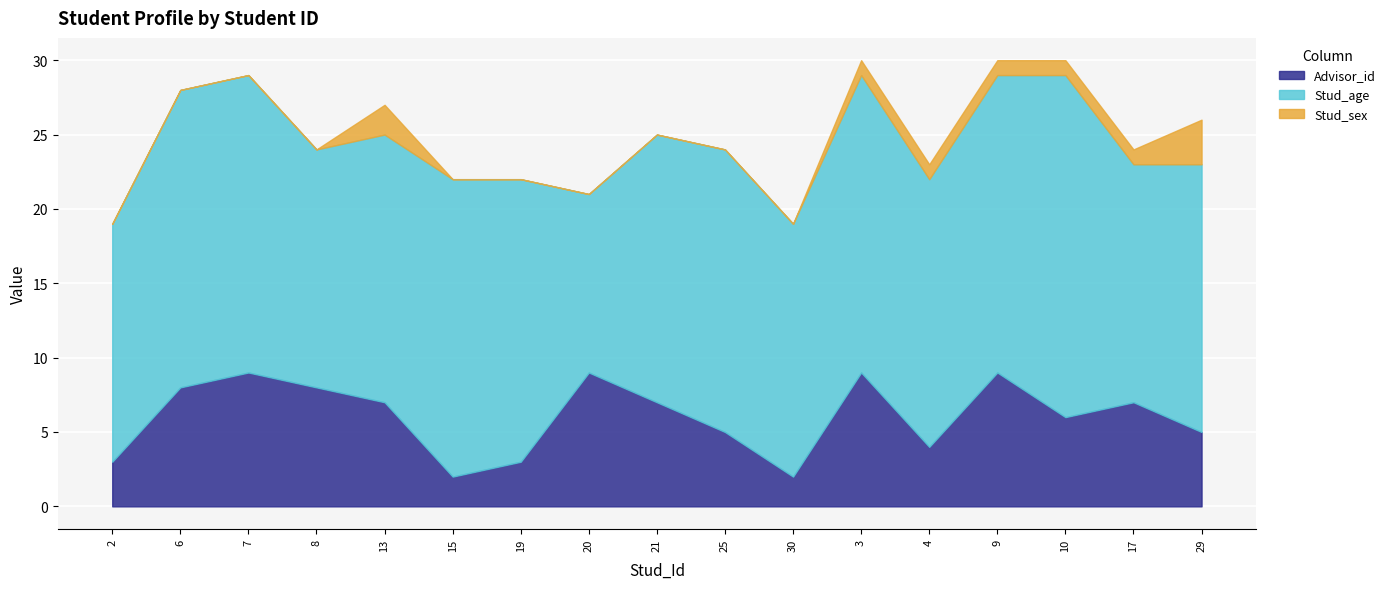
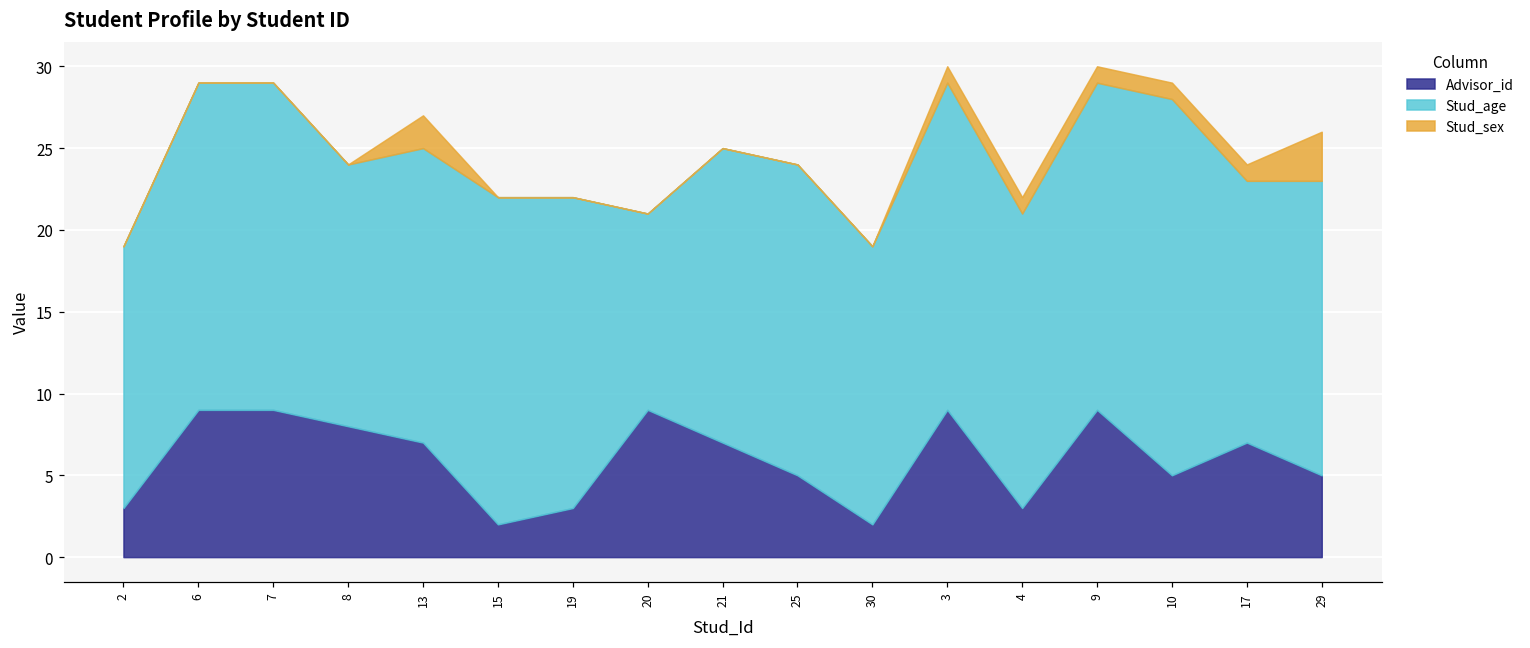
  {
    "Advisor_id": {
      "2": 3,
-     "6": 8,
+     "6": 9,
      "7": 9,
      "8": 8,
      "13": 7,
      "15": 2,
      "19": 3,
      "20": 9,
      "21": 7,
      "25": 5,
      "30": 2,
      "3": 9,
-     "4": 4,
+     "4": 3,
      "9": 9,
-     "10": 6,
+     "10": 5,
      "17": 7,
      "29": 5
    },
    "Stud_age": {
      "13": 18,
      "3": 20,
      "4": 18,
      "9": 20,
      "10": 23,
      "17": 16,
      "29": 18
    },
    "Stud_sex": {
      "13": 2,
      "3": 1,
      "4": 1,
      "9": 1,
      "10": 1,
      "17": 1,
      "29": 3
    }
  }
